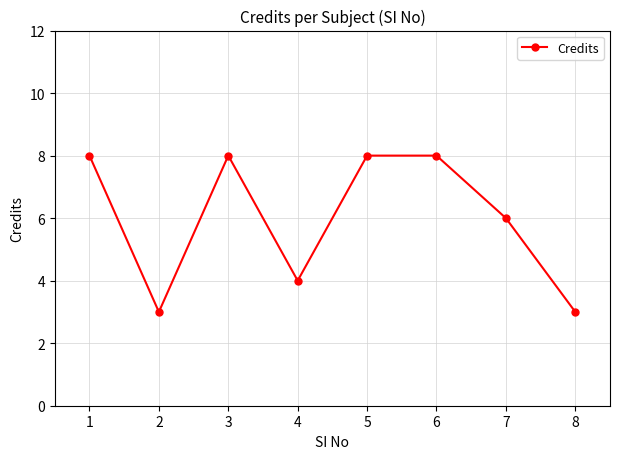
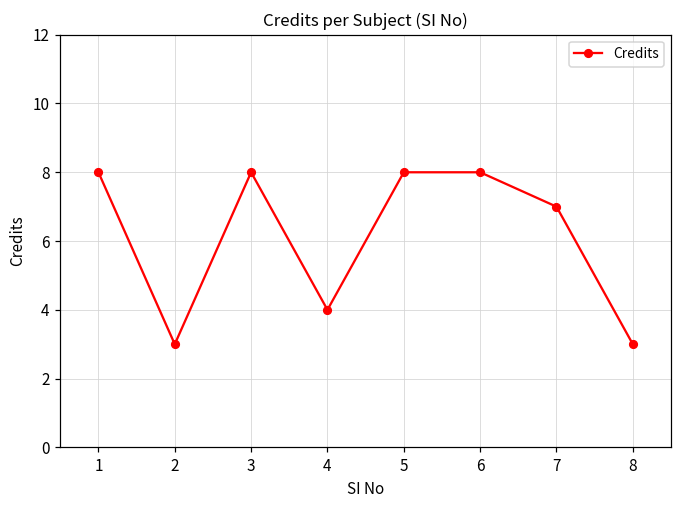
  {
    "1": 8,
    "2": 3,
    "3": 8,
    "4": 4,
    "5": 8,
    "6": 8,
-   "7": 6,
+   "7": 7,
    "8": 3
  }
